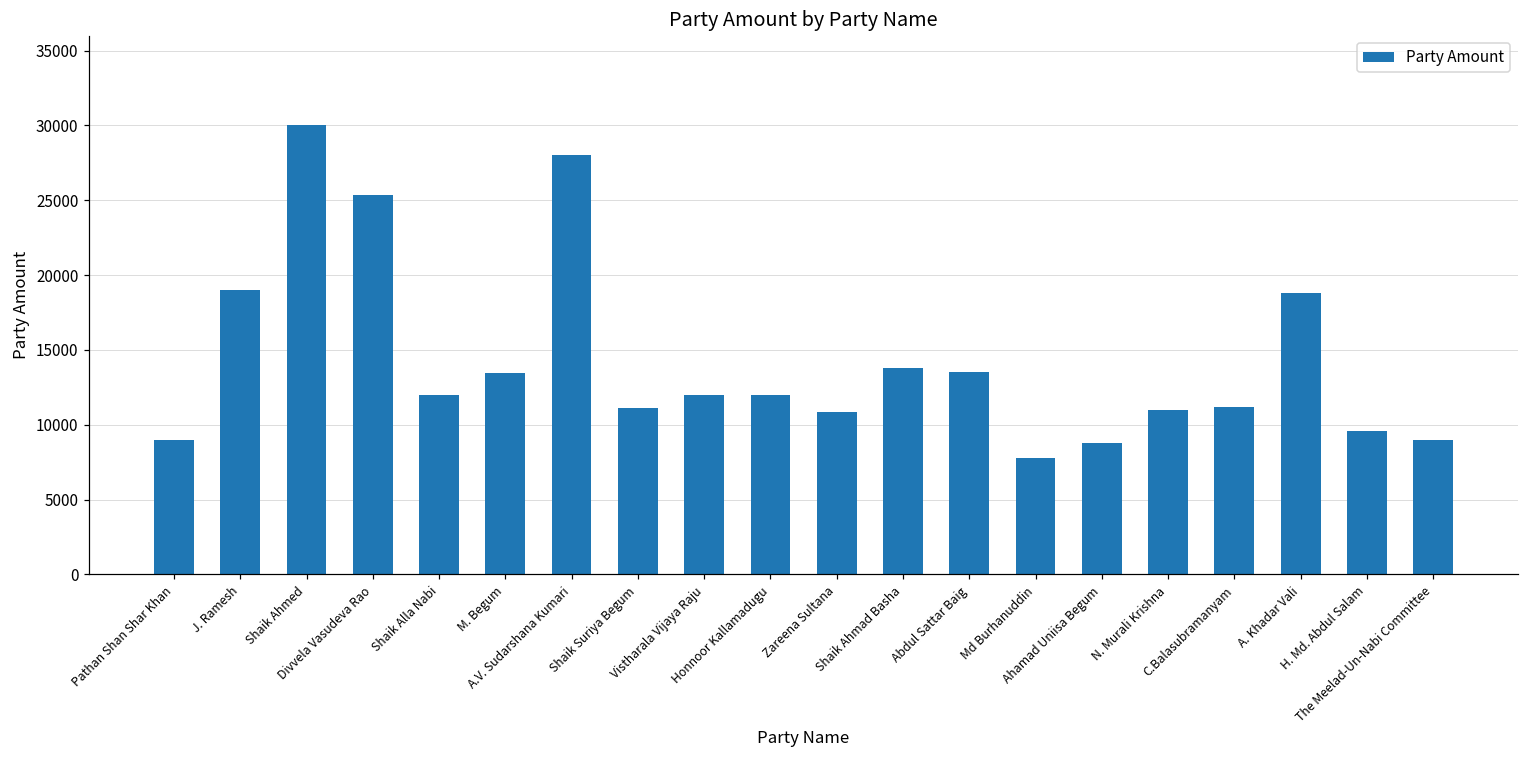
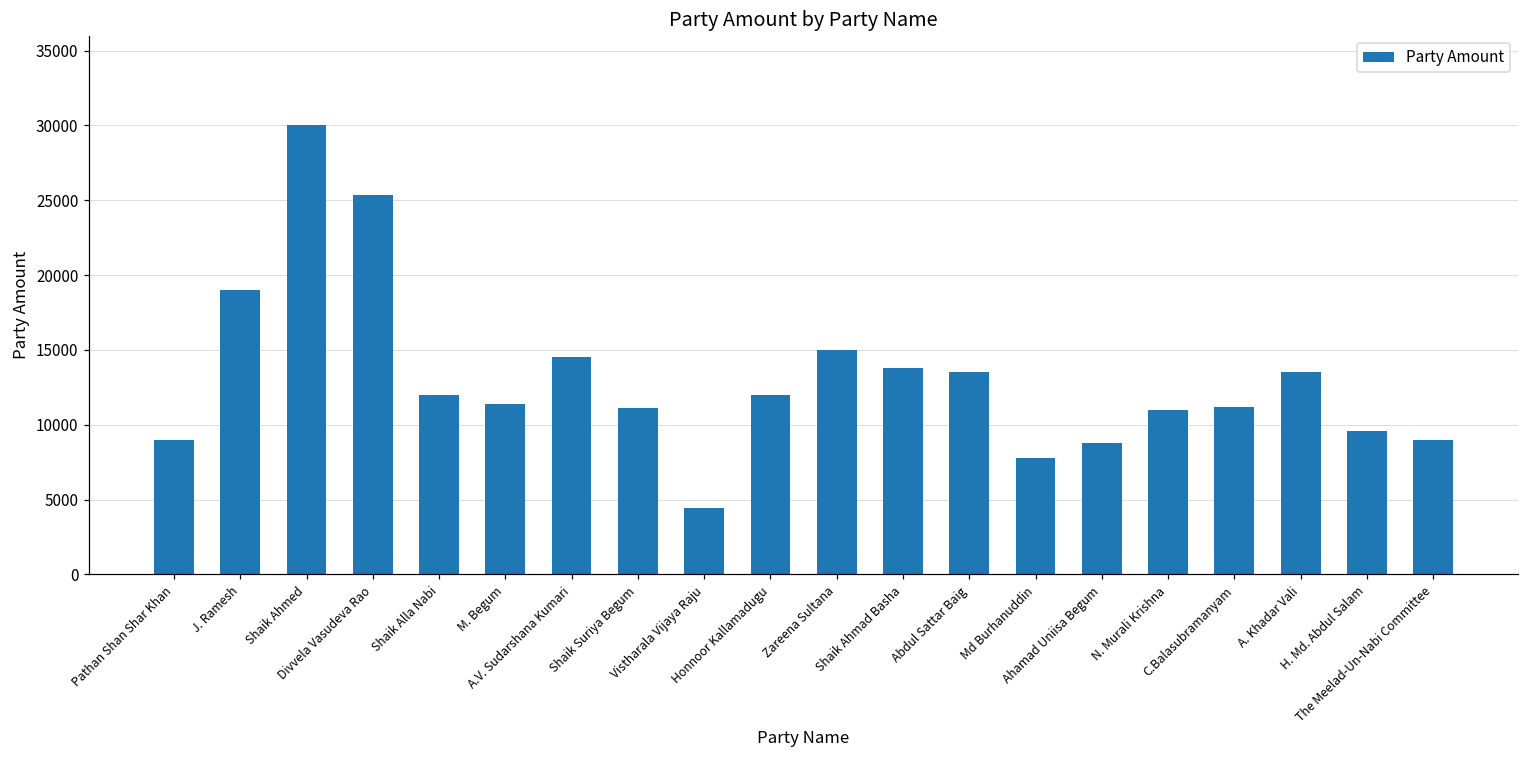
  {
    "Pathan Shan Shar Khan": 9000,
    "J. Ramesh": 19000,
    "Shaik Ahmed": 30000,
    "Divvela Vasudeva Rao": 25400,
    "Shaik Alla Nabi": 12000,
-   "M. Begum": 13500,
-   "A.V. Sudarshana Kumari": 28000,
+   "M. Begum": 11400,
+   "A.V. Sudarshana Kumari": 14500,
    "Shaik Suriya Begum": 11100,
-   "Vistharala Vijaya Raju": 12000,
+   "Vistharala Vijaya Raju": 4400,
    "Honnoor Kallamadugu": 12000,
-   "Zareena Sultana": 10800,
+   "Zareena Sultana": 15000,
    "Shaik Ahmad Basha": 13800,
    "Abdul Sattar Baig": 13500,
    "Md Burhanuddin": 7800,
    "Ahamad Uniisa Begum": 8800,
    "N. Murali Krishna": 11000,
    "C.Balasubramanyam": 11200,
-   "A. Khadar Vali": 18800,
+   "A. Khadar Vali": 13500,
    "H. Md. Abdul Salam": 9600,
    "The Meelad-Un-Nabi Committee": 9000
  }
